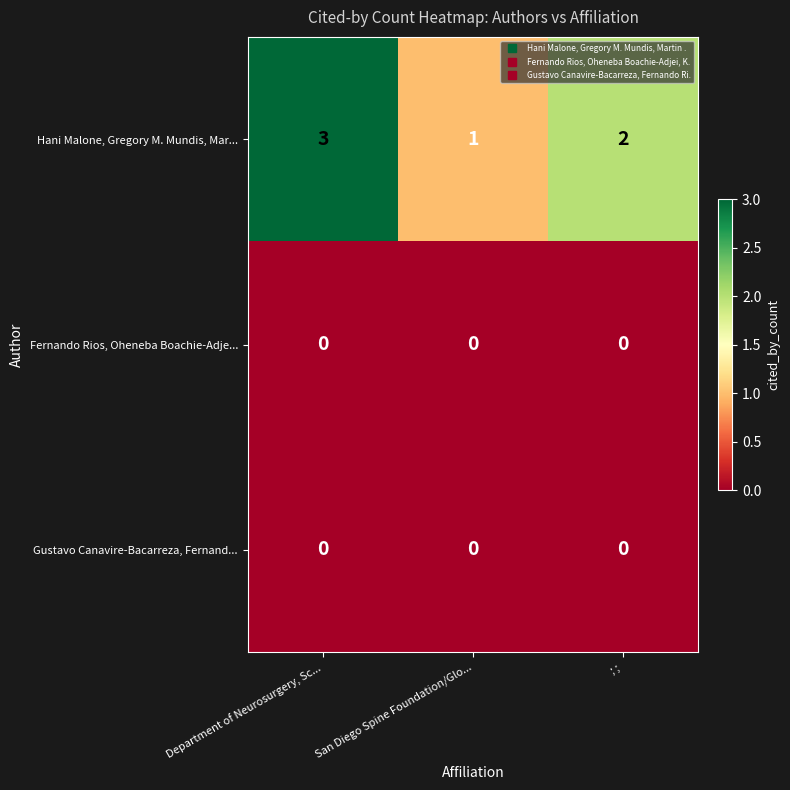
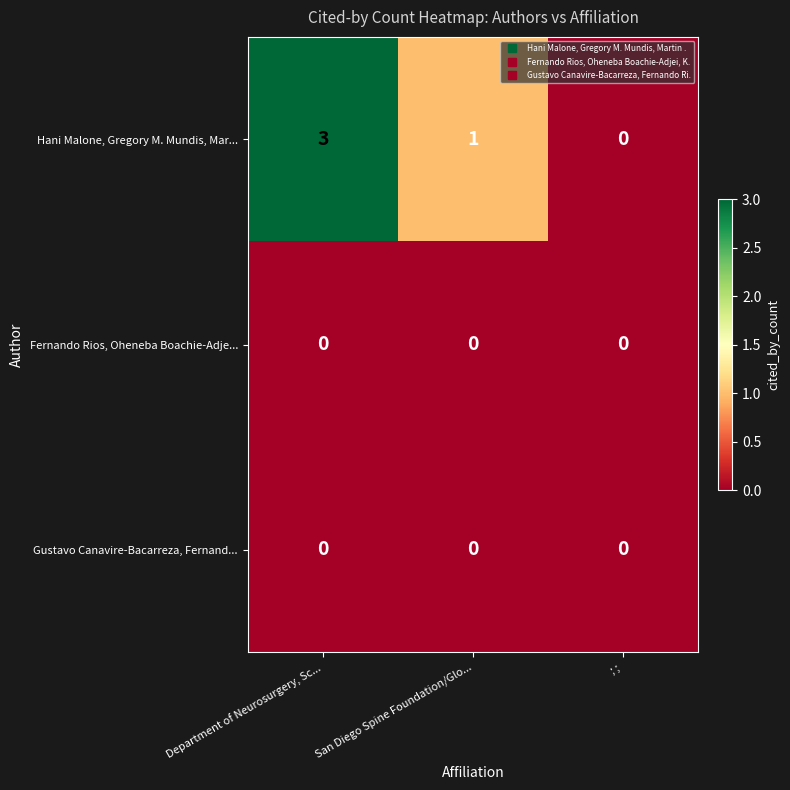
  {
    "Hani Malone, Gregory M. Mundis, Mar...": {
      "Department of Neurosurgery, Sc...": 3,
      "San Diego Spine Foundation/Glo...": 1,
-     "; ;": 2
+     "; ;": 0
    },
    "Fernando Rios, Oheneba Boachie-Adje...": {
      "Department of Neurosurgery, Sc...": 0,
      "San Diego Spine Foundation/Glo...": 0,
      "; ;": 0
    },
    "Gustavo Canavire-Bacarreza, Fernand...": {
      "Department of Neurosurgery, Sc...": 0,
      "San Diego Spine Foundation/Glo...": 0,
      "; ;": 0
    }
  }
